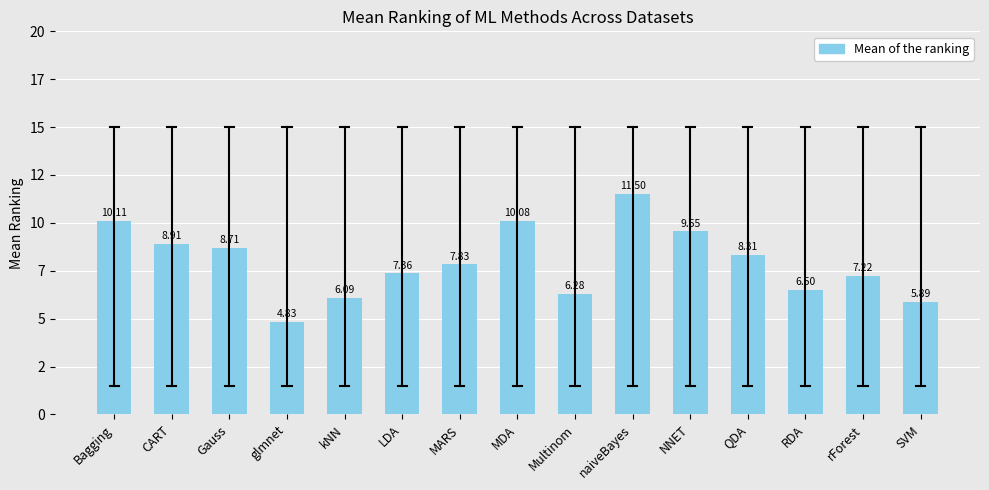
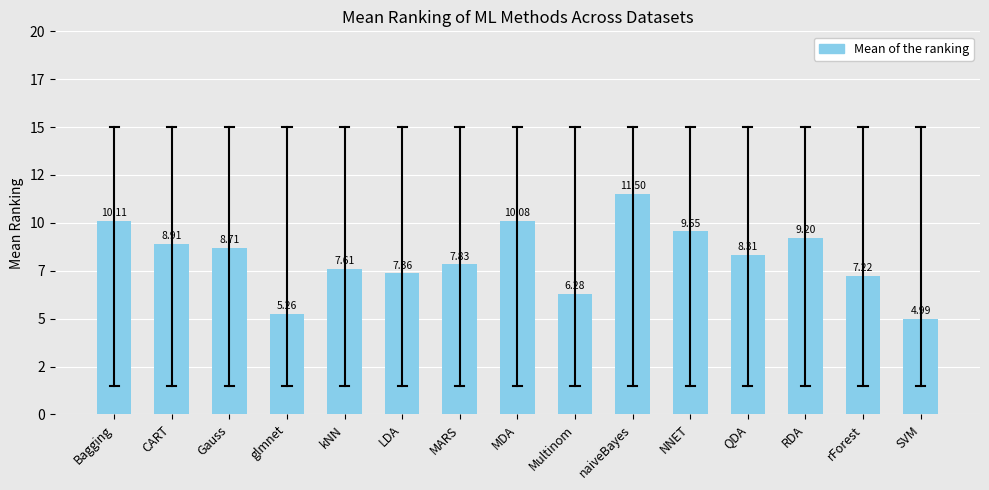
  {
    "Mean of the ranking": {
      "Bagging": 10.11,
      "CART": 8.91,
      "Gauss": 8.71,
-     "glmnet": 4.83,
-     "kNN": 6.09,
+     "glmnet": 5.26,
+     "kNN": 7.61,
      "LDA": 7.36,
      "MARS": 7.83,
      "MDA": 10.08,
      "Multinom": 6.28,
      "naiveBayes": 11.50,
      "NNET": 9.55,
      "QDA": 8.31,
-     "RDA": 6.50,
+     "RDA": 9.20,
      "rForest": 7.22,
-     "SVM": 5.89
+     "SVM": 4.99
    }
  }
